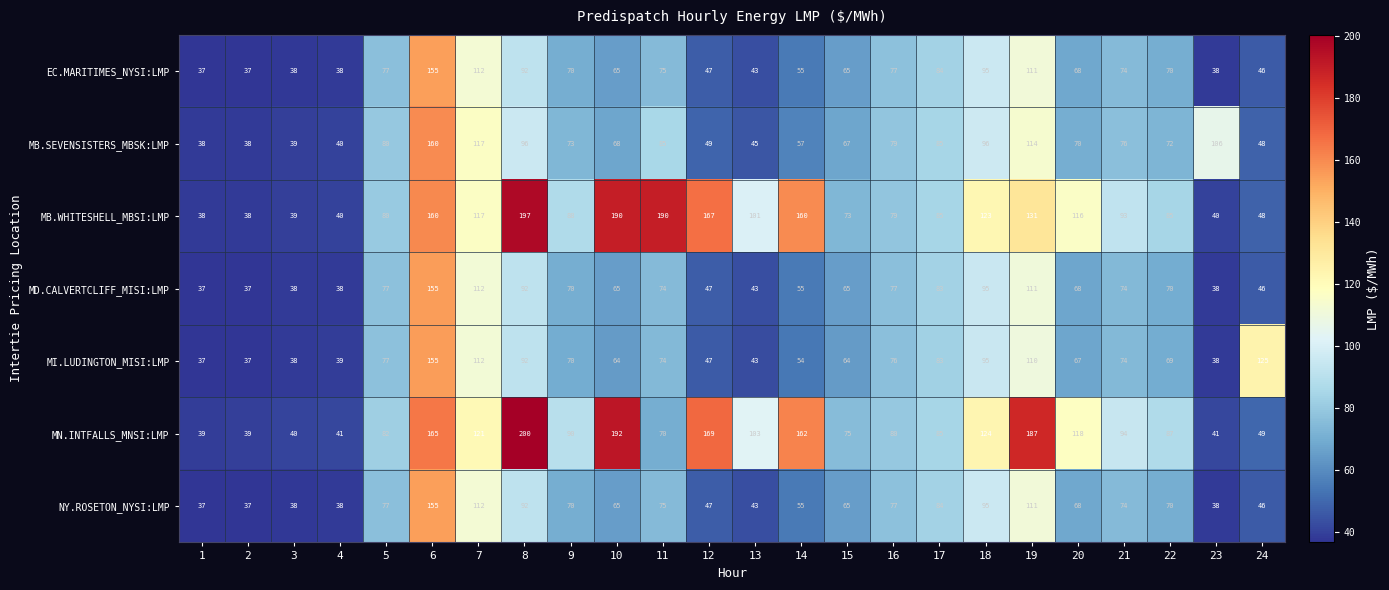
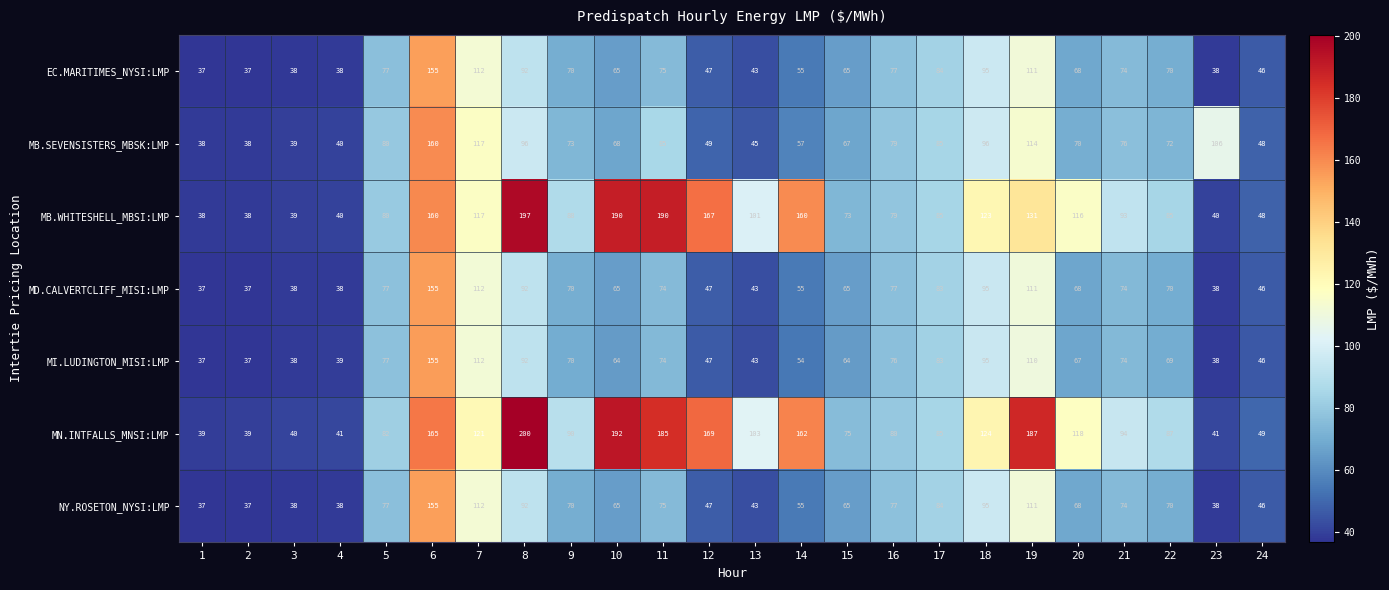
  {
    "EC.MARITIMES_NYSI:LMP": {
      "1": 37,
      "2": 37,
      "3": 38,
      "4": 38,
      "5": 77,
      "6": 155,
      "9": 70,
      "10": 65,
      "11": 75,
      "12": 47,
      "13": 43,
      "14": 55,
      "15": 65,
      "16": 77,
      "20": 68,
      "21": 74,
      "22": 70,
      "23": 38,
      "24": 46
    },
    "MB.SEVENSISTERS_MBSK:LMP": {
      "1": 38,
      "2": 38,
      "3": 39,
      "4": 40,
      "5": 80,
      "6": 160,
      "7": 117,
      "9": 73,
      "10": 68,
      "12": 49,
      "13": 45,
      "14": 57,
      "15": 67,
      "16": 79,
      "20": 70,
      "21": 76,
      "22": 72,
      "24": 48
    },
    "MB.WHITESHELL_MBSI:LMP": {
      "1": 38,
      "2": 38,
      "3": 39,
      "4": 40,
      "6": 160,
      "7": 117,
      "8": 197,
      "10": 190,
      "11": 190,
      "12": 167,
      "14": 160,
      "15": 73,
      "16": 79,
      "18": 123,
      "19": 131,
      "20": 116,
      "23": 40,
      "24": 48
    },
    "MD.CALVERTCLIFF_MISI:LMP": {
      "1": 37,
      "2": 37,
      "3": 38,
      "4": 38,
      "5": 77,
      "6": 155,
      "9": 70,
      "10": 65,
      "11": 74,
      "12": 47,
      "13": 43,
      "14": 55,
      "15": 65,
      "16": 77,
      "20": 68,
      "21": 74,
      "22": 70,
      "23": 38,
      "24": 46
    },
    "MI.LUDINGTON_MISI:LMP": {
      "1": 37,
      "2": 37,
      "3": 38,
      "4": 39,
      "5": 77,
      "6": 155,
      "9": 70,
      "10": 64,
      "11": 74,
      "12": 47,
      "13": 43,
      "14": 54,
      "15": 64,
      "16": 76,
      "20": 67,
      "21": 74,
      "22": 69,
      "23": 38,
-     "24": 125
+     "24": 46
    },
    "MN.INTFALLS_MNSI:LMP": {
      "1": 39,
      "2": 39,
      "3": 40,
      "4": 41,
      "6": 165,
      "7": 121,
      "8": 200,
      "10": 192,
-     "11": 70,
+     "11": 185,
      "12": 169,
      "14": 162,
      "15": 75,
      "16": 80,
      "18": 124,
      "19": 187,
      "20": 118,
      "23": 41,
      "24": 49
    },
    "NY.ROSETON_NYSI:LMP": {
      "1": 37,
      "2": 37,
      "3": 38,
      "4": 38,
      "5": 77,
      "6": 155,
      "9": 70,
      "10": 65,
      "11": 75,
      "12": 47,
      "13": 43,
      "14": 55,
      "15": 65,
      "16": 77,
      "20": 68,
      "21": 74,
      "22": 70,
      "23": 38,
      "24": 46
    }
  }
